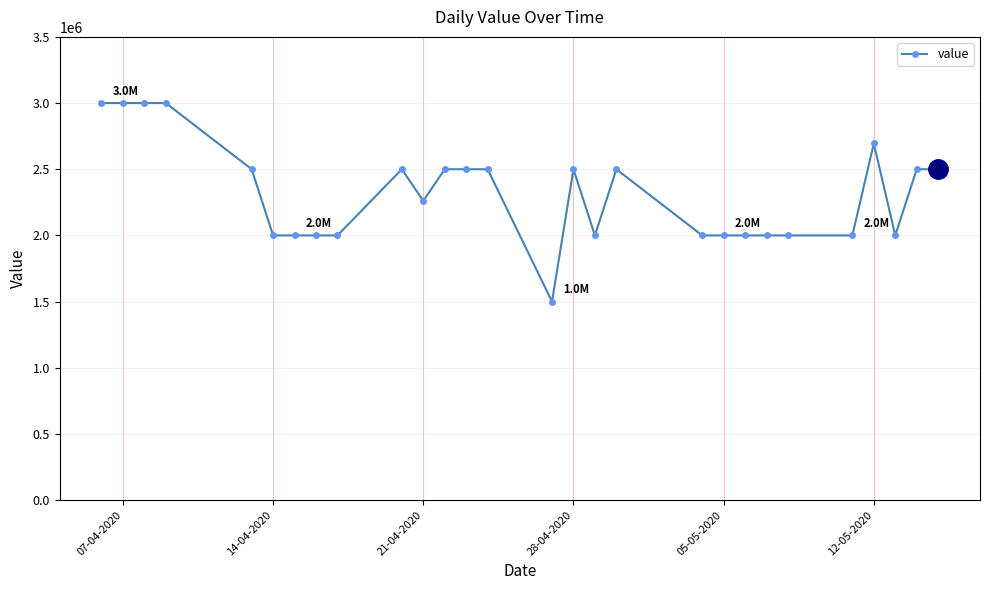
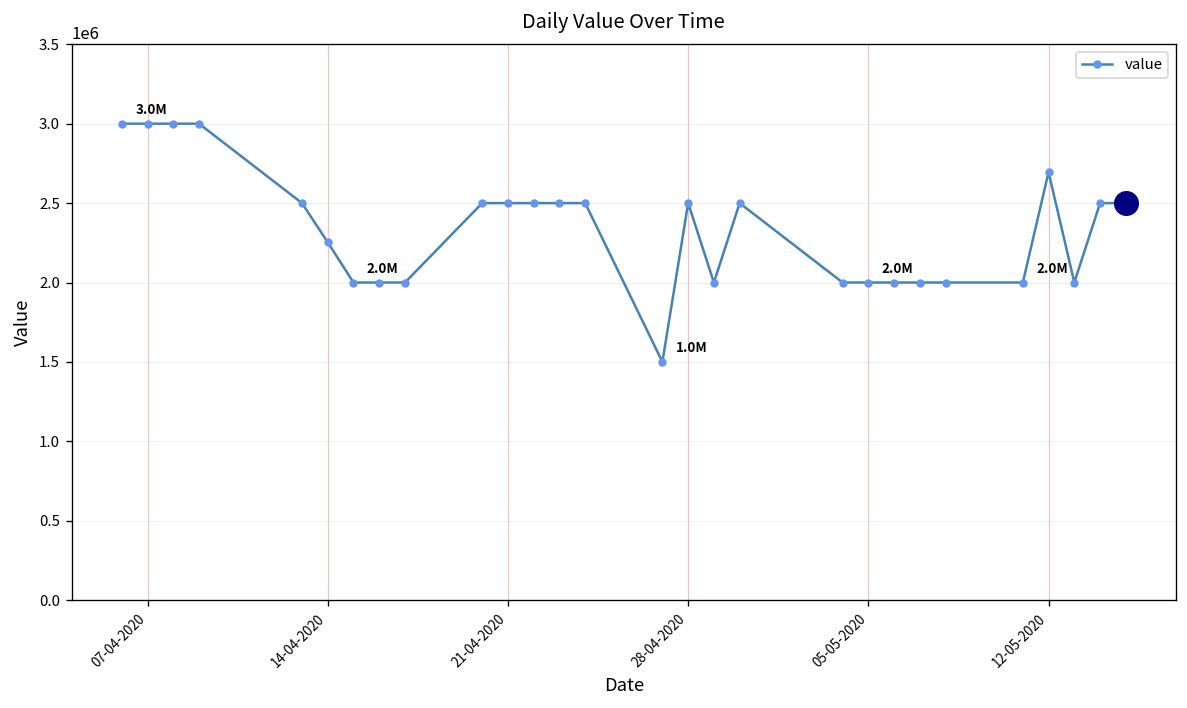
  {
    "value": {
-     "14-04-2020": 2000000,
-     "21-04-2020": 2260000,
+     "14-04-2020": 2250000,
+     "21-04-2020": 2500000,
      "28-04-2020": 2500000,
      "12-05-2020": 2690000
    }
  }
